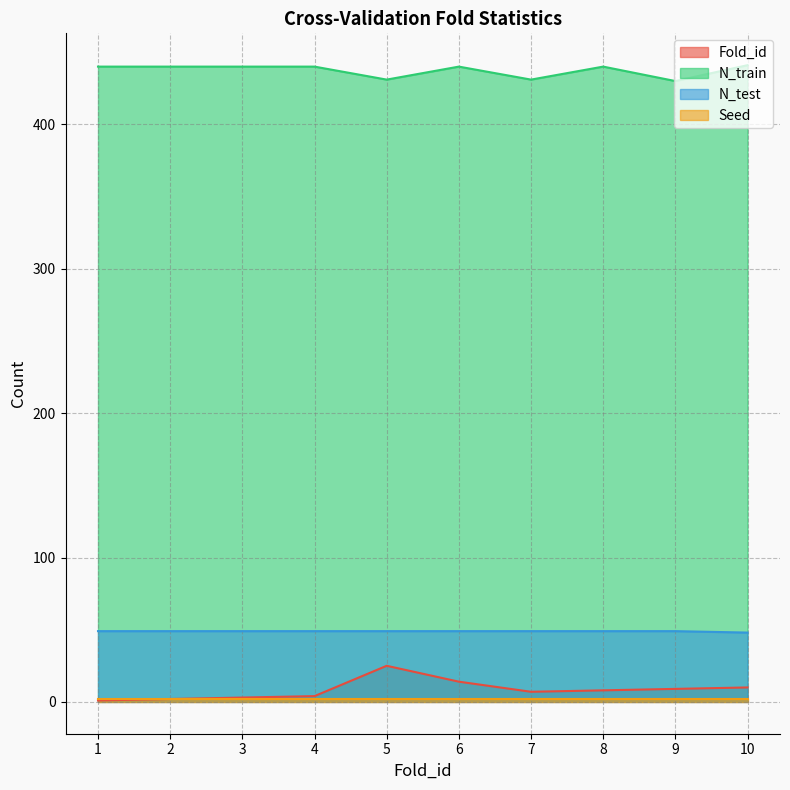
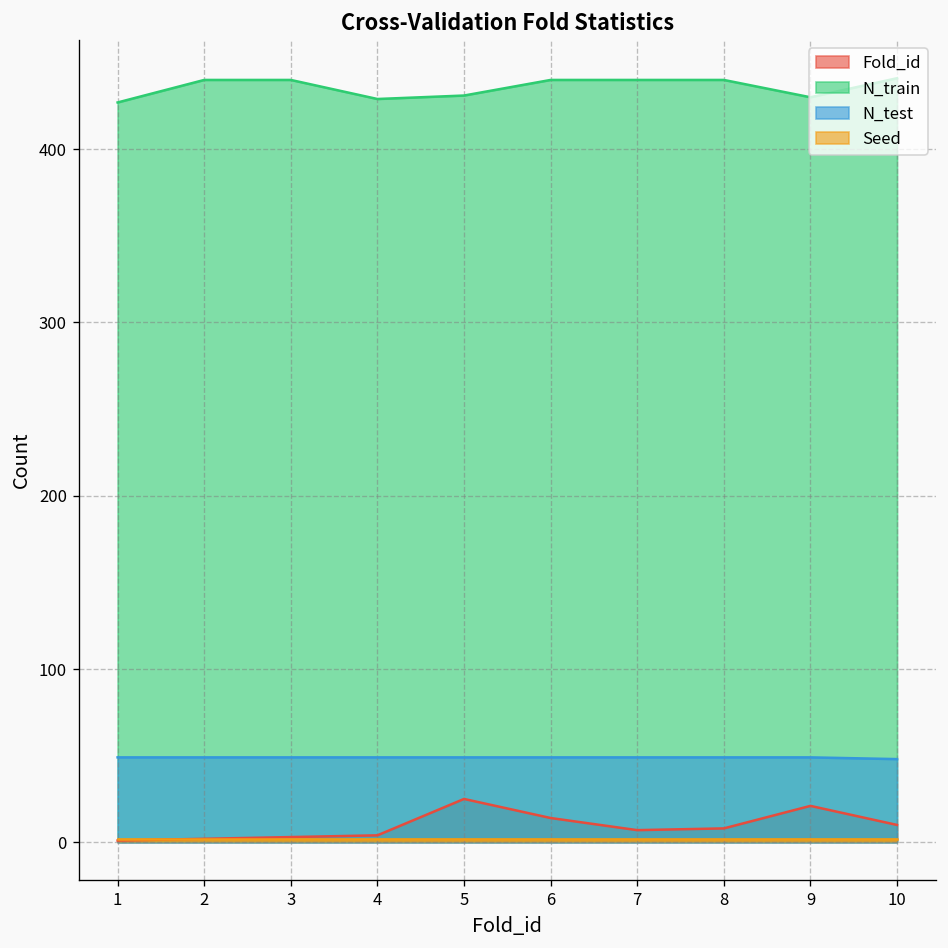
  {
    "Fold_id": {
      "4": 4,
      "5": 25,
      "6": 14,
      "7": 7,
      "8": 8,
-     "9": 9,
+     "9": 21,
      "10": 10
    },
    "N_train": {
-     "1": 440,
+     "1": 427,
      "2": 440,
      "3": 440,
-     "4": 440,
+     "4": 429,
      "5": 431,
      "6": 440,
-     "7": 431,
+     "7": 440,
      "8": 440
    },
    "N_test": {
      "1": 49,
      "2": 49,
      "3": 49,
      "4": 49,
      "5": 49,
      "6": 49,
      "7": 49,
      "8": 49,
      "9": 49,
      "10": 48
    },
    "Seed": {
      "4": 2,
      "5": 2,
      "6": 2,
      "7": 2,
      "8": 2,
      "9": 2,
      "10": 2
    }
  }
